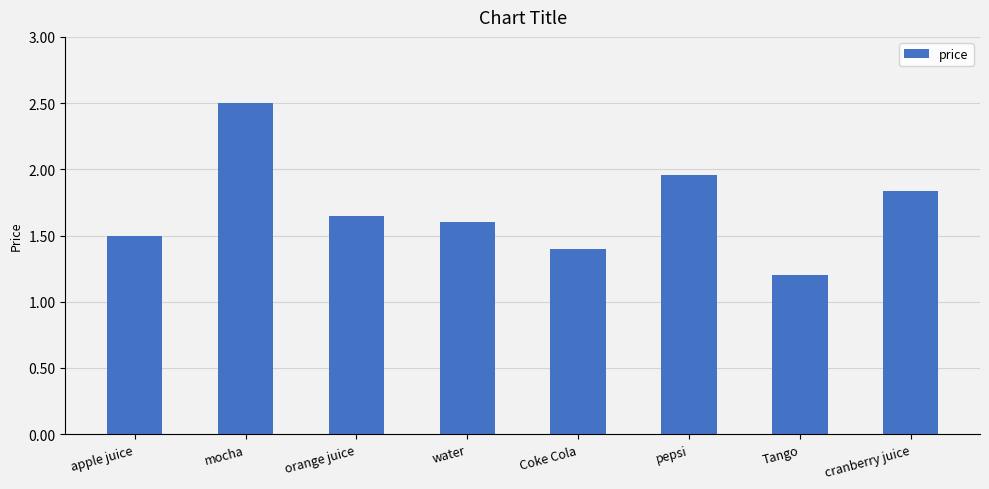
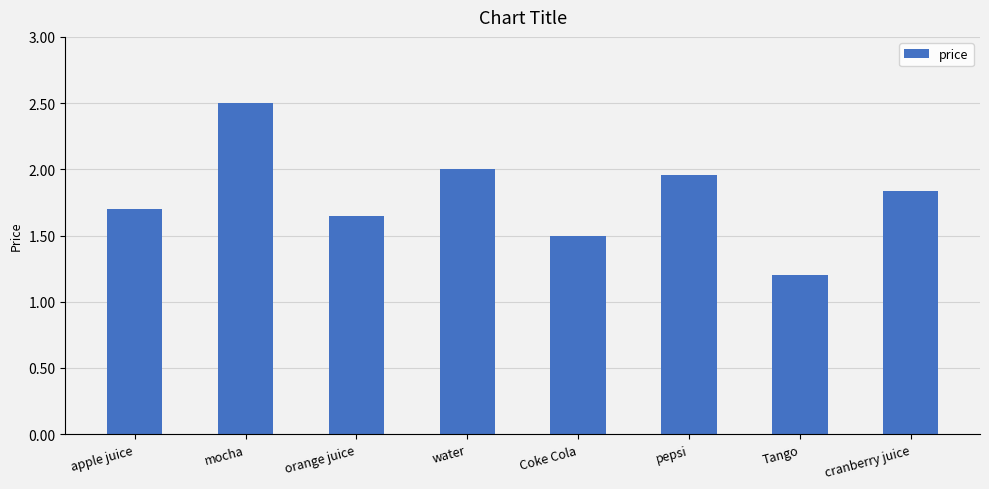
  {
-   "apple juice": 1.5,
+   "apple juice": 1.7,
    "mocha": 2.5,
    "orange juice": 1.65,
-   "water": 1.6,
-   "Coke Cola": 1.4,
+   "water": 2.0,
+   "Coke Cola": 1.5,
    "pepsi": 1.96,
    "Tango": 1.2,
    "cranberry juice": 1.84
  }
